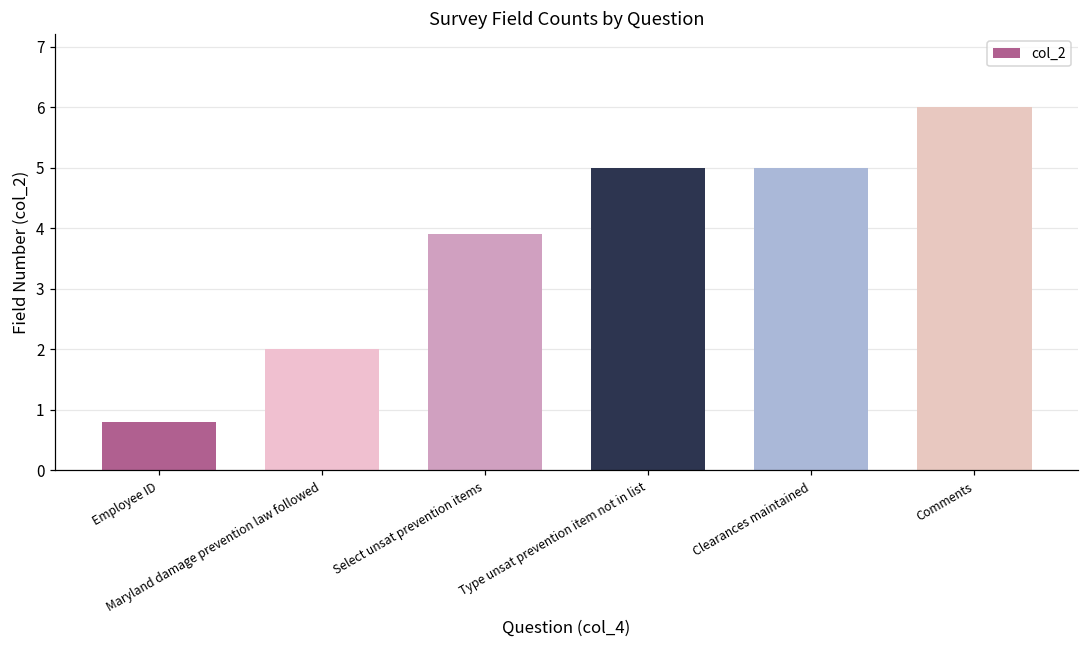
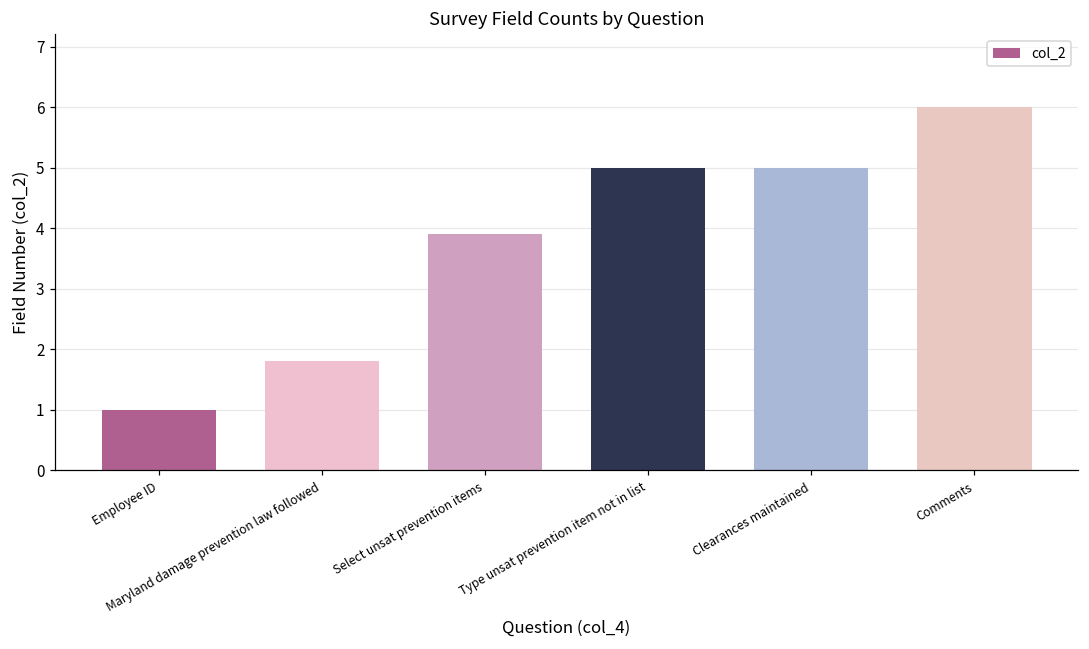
  {
-   "Employee ID": 0.8,
-   "Maryland damage prevention law followed": 2.0,
+   "Employee ID": 1.0,
+   "Maryland damage prevention law followed": 1.8,
    "Select unsat prevention items": 3.9,
    "Type unsat prevention item not in list": 5.0,
    "Clearances maintained": 5.0,
    "Comments": 6.0
  }
